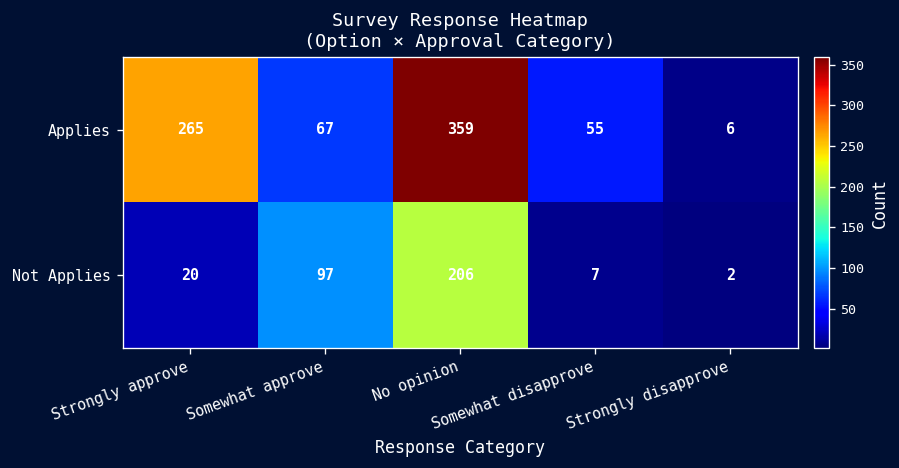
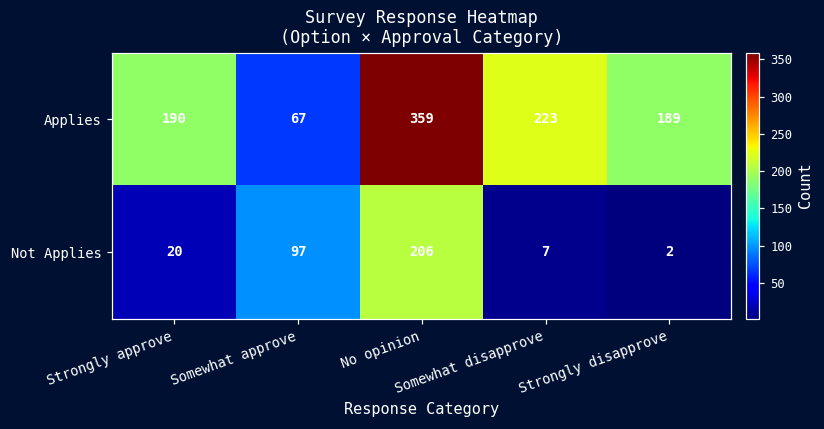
  {
    "Applies": {
-     "Strongly approve": 265,
+     "Strongly approve": 190,
      "Somewhat approve": 67,
      "No opinion": 359,
-     "Somewhat disapprove": 55,
-     "Strongly disapprove": 6
+     "Somewhat disapprove": 223,
+     "Strongly disapprove": 189
    },
    "Not Applies": {
      "Strongly approve": 20,
      "Somewhat approve": 97,
      "No opinion": 206,
      "Somewhat disapprove": 7,
      "Strongly disapprove": 2
    }
  }
